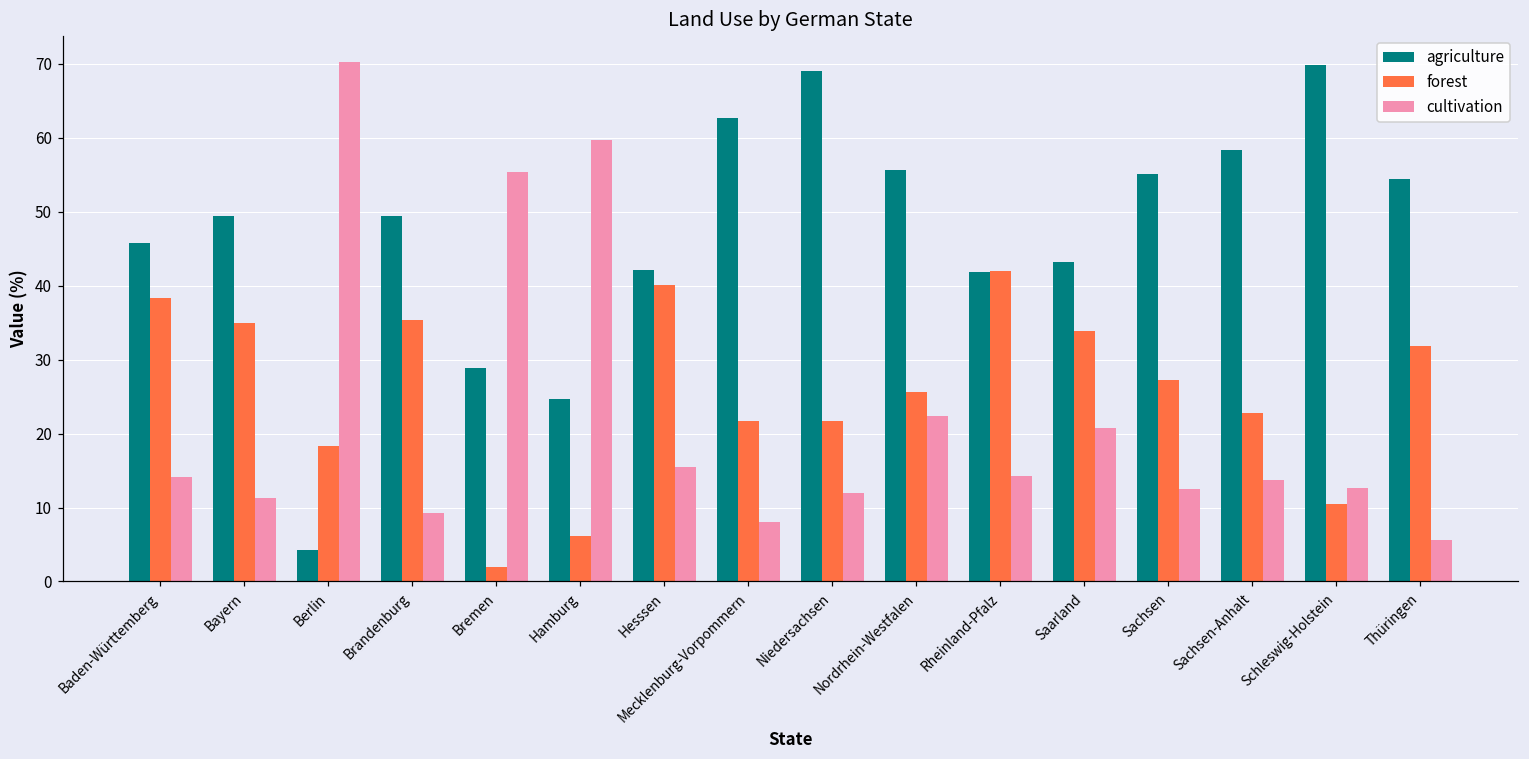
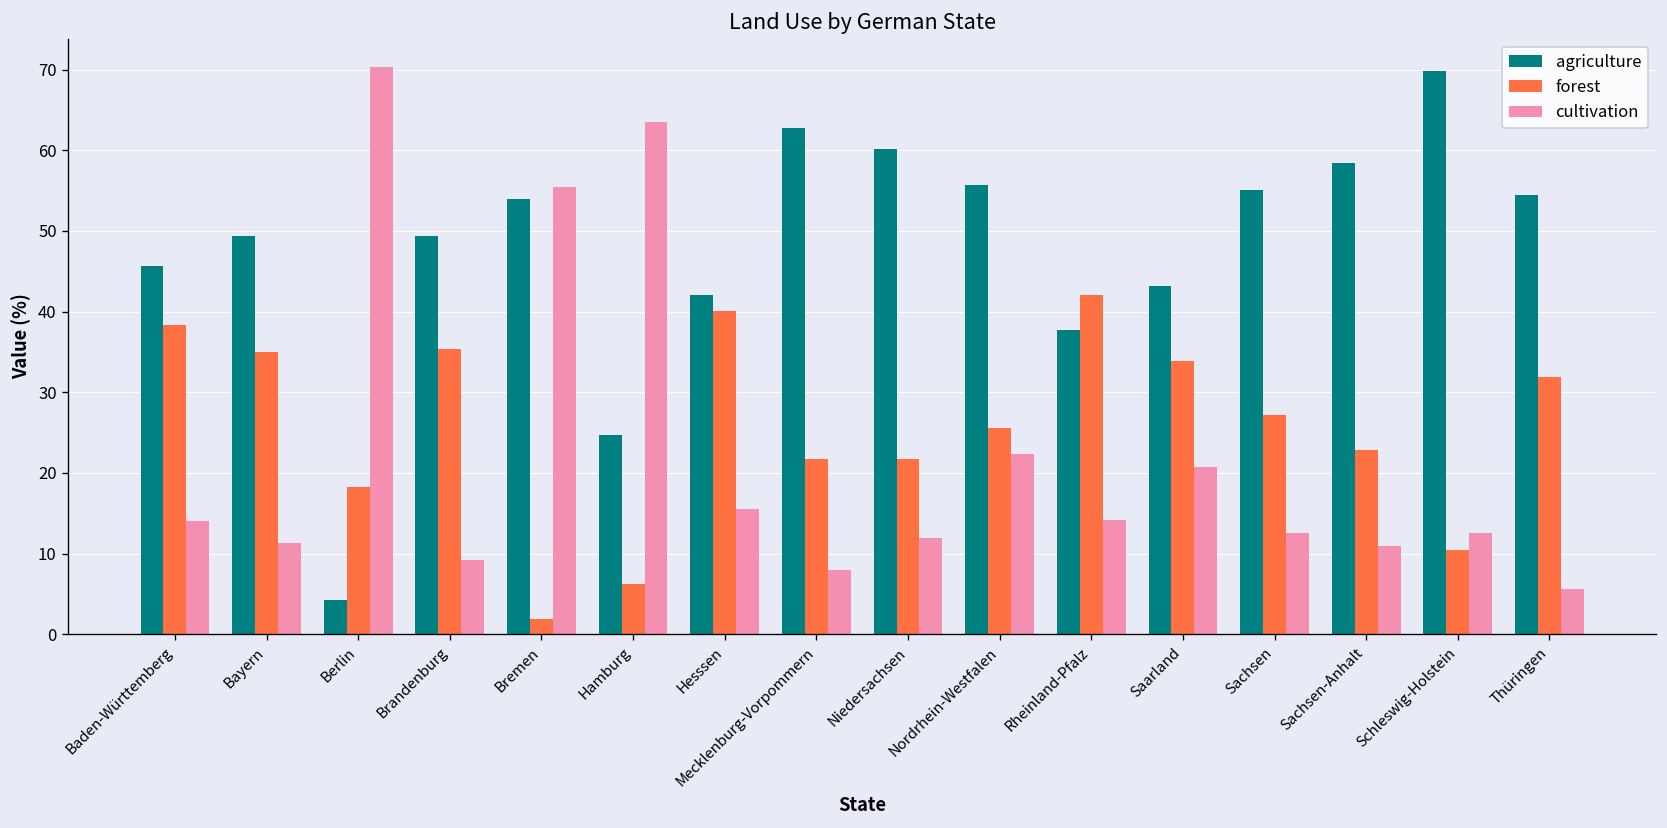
  {
    "agriculture": {
      "Baden-Württemberg": 46,
      "Bayern": 49,
      "Berlin": 4,
      "Brandenburg": 49,
-     "Bremen": 29,
+     "Bremen": 54,
      "Hamburg": 25,
      "Hesssen": 42,
      "Mecklenburg-Vorpommern": 63,
-     "Niedersachsen": 69,
+     "Niedersachsen": 60,
      "Nordrhein-Westfalen": 56,
-     "Rheinland-Pfalz": 42,
+     "Rheinland-Pfalz": 38,
      "Saarland": 43,
      "Sachsen": 55,
      "Sachsen-Anhalt": 58,
      "Schleswig-Holstein": 70,
      "Thüringen": 54
    },
    "forest": {
      "Baden-Württemberg": 38,
      "Bayern": 35,
      "Berlin": 18,
      "Brandenburg": 35,
      "Bremen": 2,
      "Hamburg": 6,
      "Hesssen": 40,
      "Mecklenburg-Vorpommern": 22,
      "Niedersachsen": 22,
      "Nordrhein-Westfalen": 26,
      "Rheinland-Pfalz": 42,
      "Saarland": 34,
      "Sachsen": 27,
      "Sachsen-Anhalt": 23,
      "Schleswig-Holstein": 11,
      "Thüringen": 32
    },
    "cultivation": {
      "Baden-Württemberg": 14,
      "Bayern": 11,
      "Berlin": 70,
      "Brandenburg": 9,
      "Bremen": 55,
-     "Hamburg": 60,
+     "Hamburg": 64,
      "Hesssen": 16,
      "Mecklenburg-Vorpommern": 8,
      "Niedersachsen": 12,
      "Nordrhein-Westfalen": 22,
      "Rheinland-Pfalz": 14,
      "Saarland": 21,
      "Sachsen": 13,
-     "Sachsen-Anhalt": 14,
+     "Sachsen-Anhalt": 11,
      "Schleswig-Holstein": 13,
      "Thüringen": 6
    }
  }
